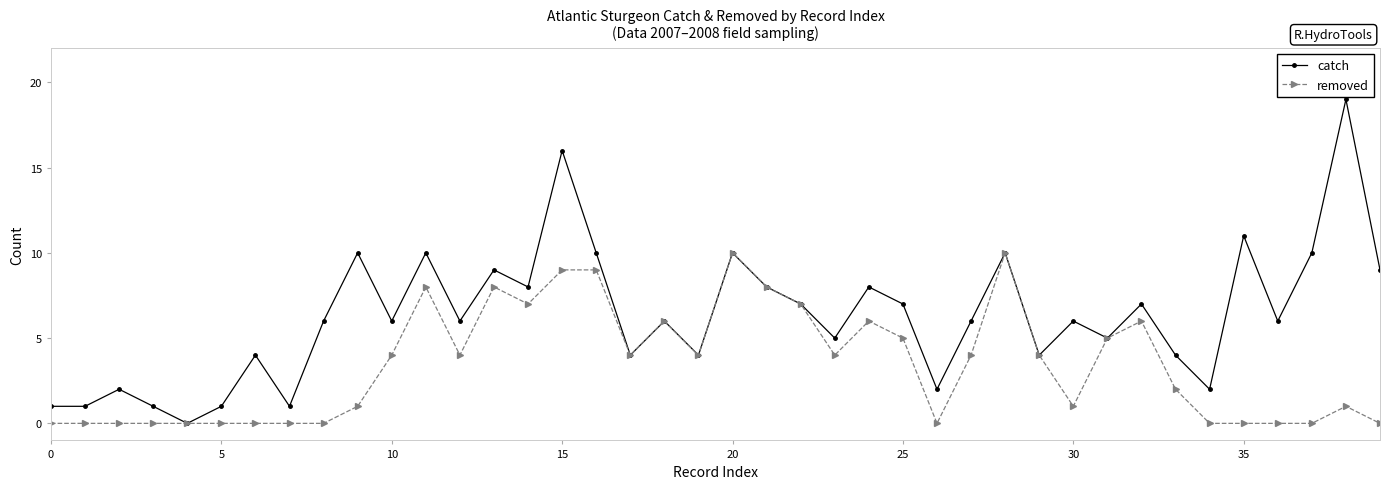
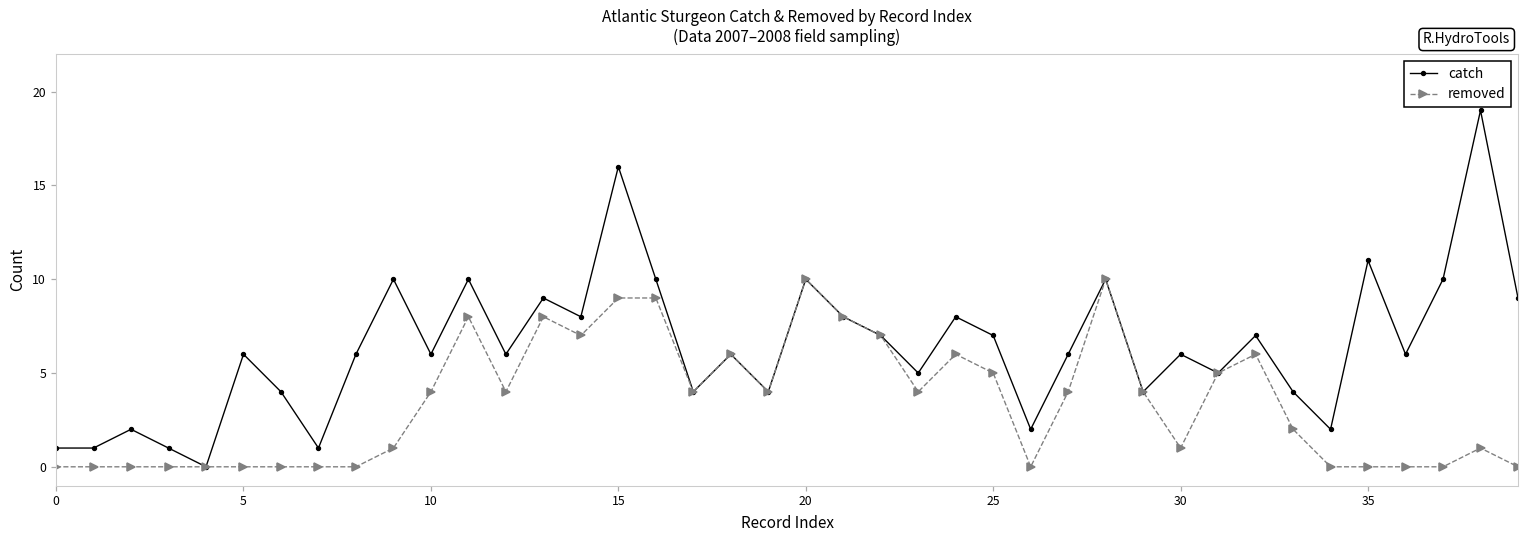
  {
    "catch": {
      "0": 1,
-     "5": 1,
+     "5": 6,
      "10": 6,
      "15": 16,
      "25": 7,
      "30": 6,
      "35": 11
    },
    "removed": {
      "0": 0,
      "5": 0,
      "10": 4,
      "15": 9,
      "25": 5,
      "30": 1,
      "35": 0
    }
  }
